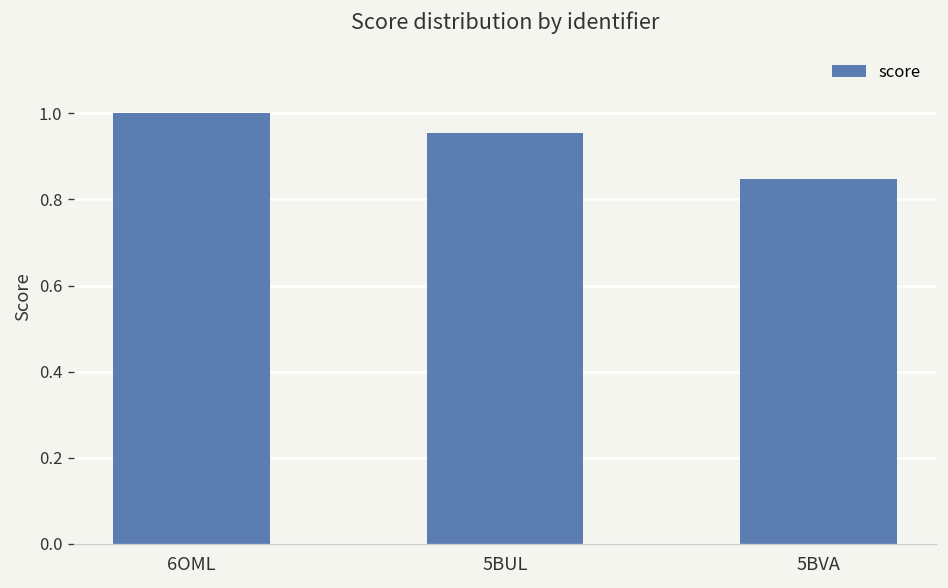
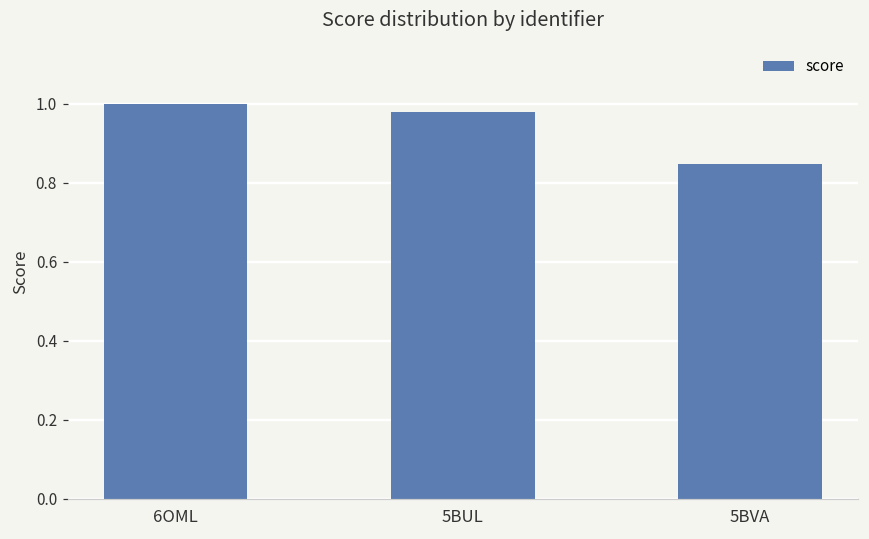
  {
    "6OML": 1.00,
-   "5BUL": 0.95,
+   "5BUL": 0.98,
    "5BVA": 0.85
  }
